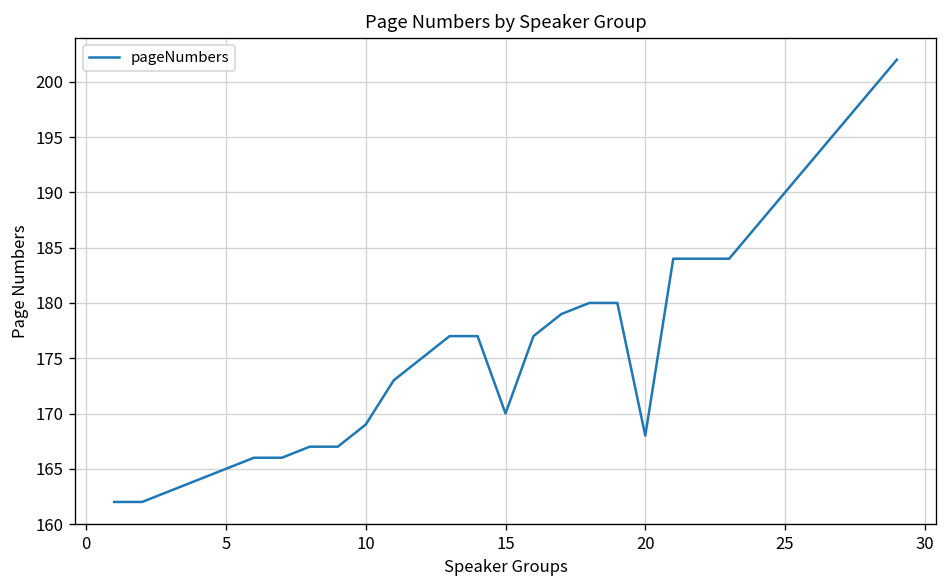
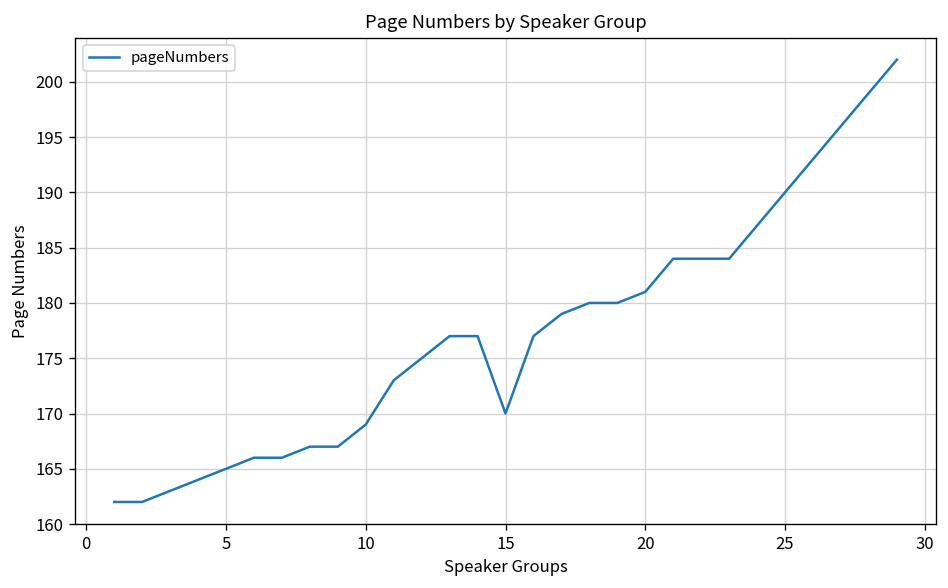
  {
    "5": 165,
    "10": 169,
    "15": 170,
-   "20": 168,
+   "20": 181,
    "25": 190
  }
